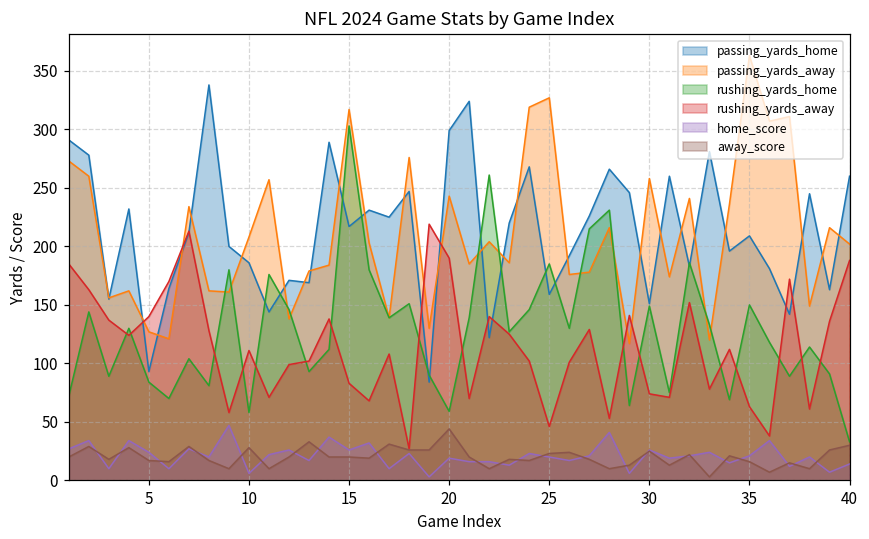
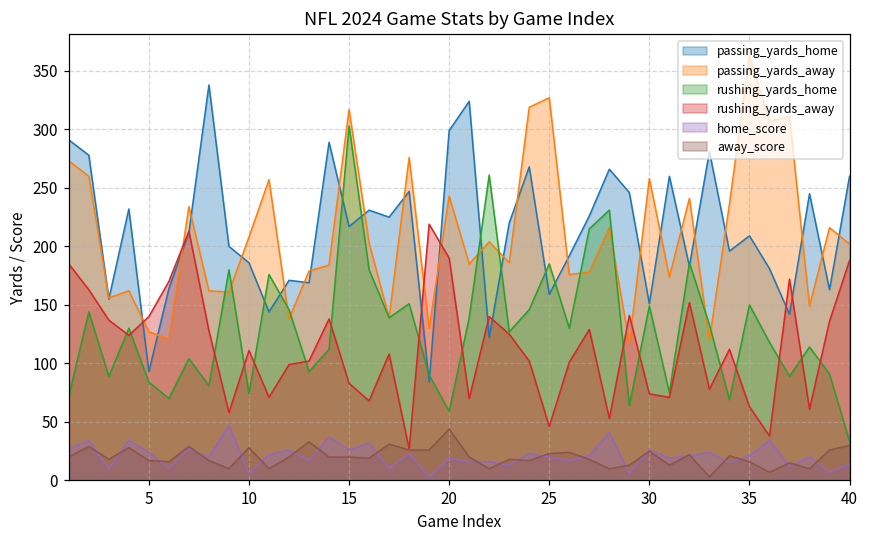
  {
    "passing_yards_home": {
      "5": 93,
      "10": 186,
      "15": 217,
      "20": 299,
      "25": 159,
      "35": 209,
      "40": 260
    },
    "rushing_yards_home": {
      "5": 84,
-     "10": 58,
+     "10": 74,
      "15": 303,
      "20": 59,
      "25": 185,
      "35": 150,
      "40": 33
    },
    "home_score": {
      "5": 24,
      "10": 6,
      "15": 26,
      "20": 19,
      "25": 20,
      "35": 21,
      "40": 14
    }
  }
